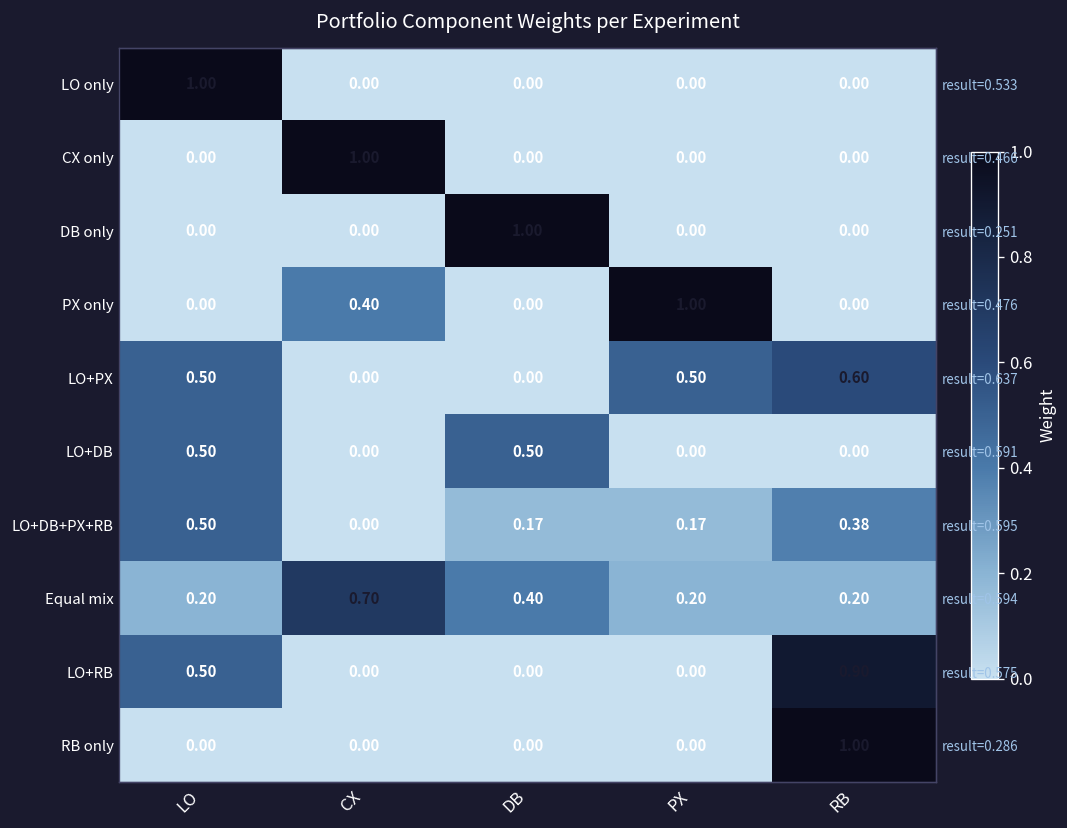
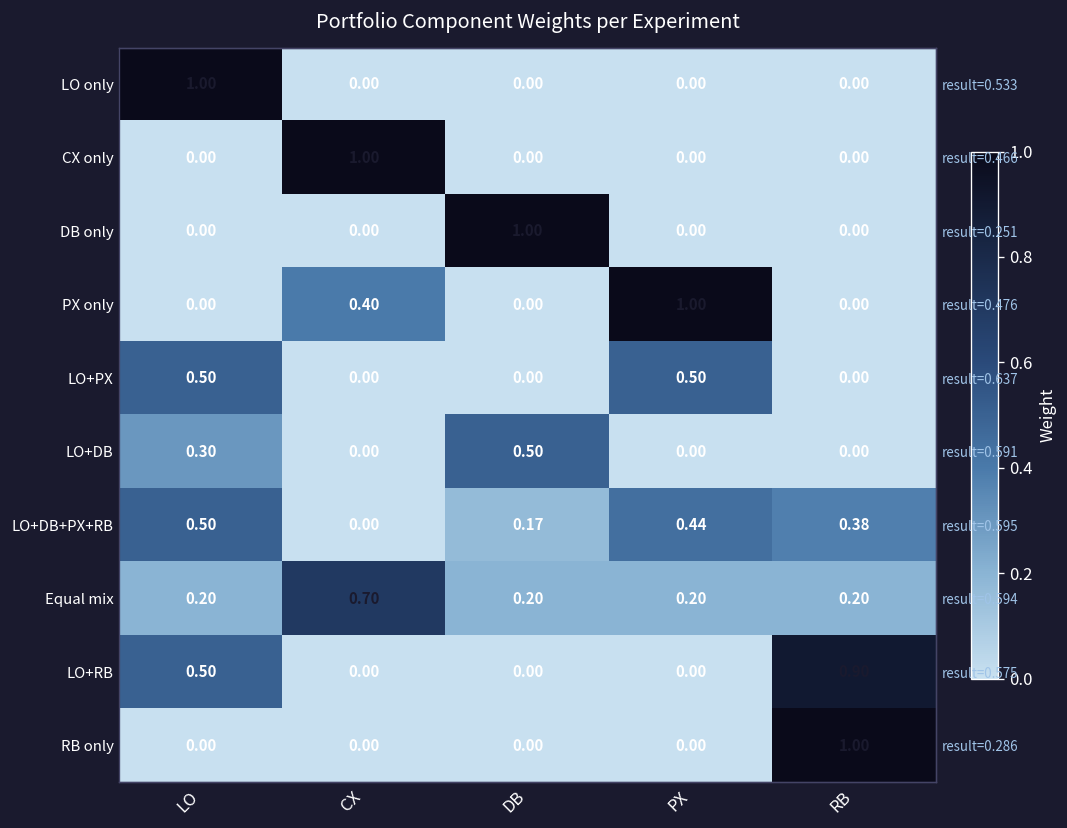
  {
    "LO only": {
      "CX": 0.00,
      "DB": 0.00,
      "PX": 0.00,
      "RB": 0.00
    },
    "CX only": {
      "LO": 0.00,
      "DB": 0.00,
      "PX": 0.00,
      "RB": 0.00
    },
    "DB only": {
      "LO": 0.00,
      "CX": 0.00,
      "PX": 0.00,
      "RB": 0.00
    },
    "PX only": {
      "LO": 0.00,
      "CX": 0.40,
      "DB": 0.00,
      "RB": 0.00
    },
    "LO+PX": {
      "LO": 0.50,
      "CX": 0.00,
      "DB": 0.00,
      "PX": 0.50,
-     "RB": 0.60
+     "RB": 0.00
    },
    "LO+DB": {
-     "LO": 0.50,
+     "LO": 0.30,
      "CX": 0.00,
      "DB": 0.50,
      "PX": 0.00,
      "RB": 0.00
    },
    "LO+DB+PX+RB": {
      "LO": 0.50,
      "CX": 0.00,
      "DB": 0.17,
-     "PX": 0.17,
+     "PX": 0.44,
      "RB": 0.38
    },
    "Equal mix": {
      "LO": 0.20,
      "CX": 0.70,
-     "DB": 0.40,
+     "DB": 0.20,
      "PX": 0.20,
      "RB": 0.20
    },
    "LO+RB": {
      "LO": 0.50,
      "CX": 0.00,
      "DB": 0.00,
      "PX": 0.00
    },
    "RB only": {
      "LO": 0.00,
      "CX": 0.00,
      "DB": 0.00,
      "PX": 0.00
    }
  }
